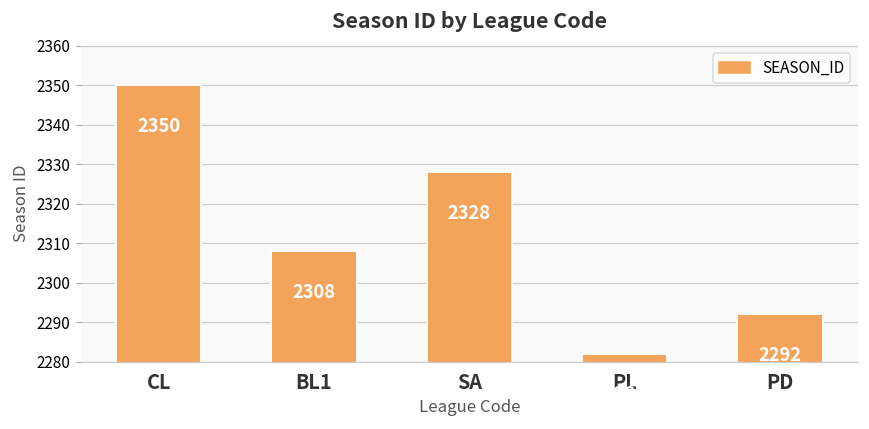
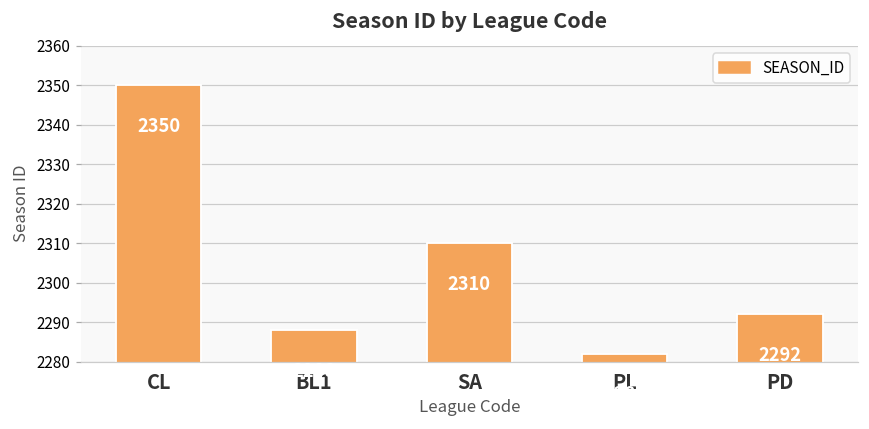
  {
    "CL": 2350,
-   "BL1": 2308,
-   "SA": 2328,
+   "BL1": 2288,
+   "SA": 2310,
    "PD": 2292
  }
